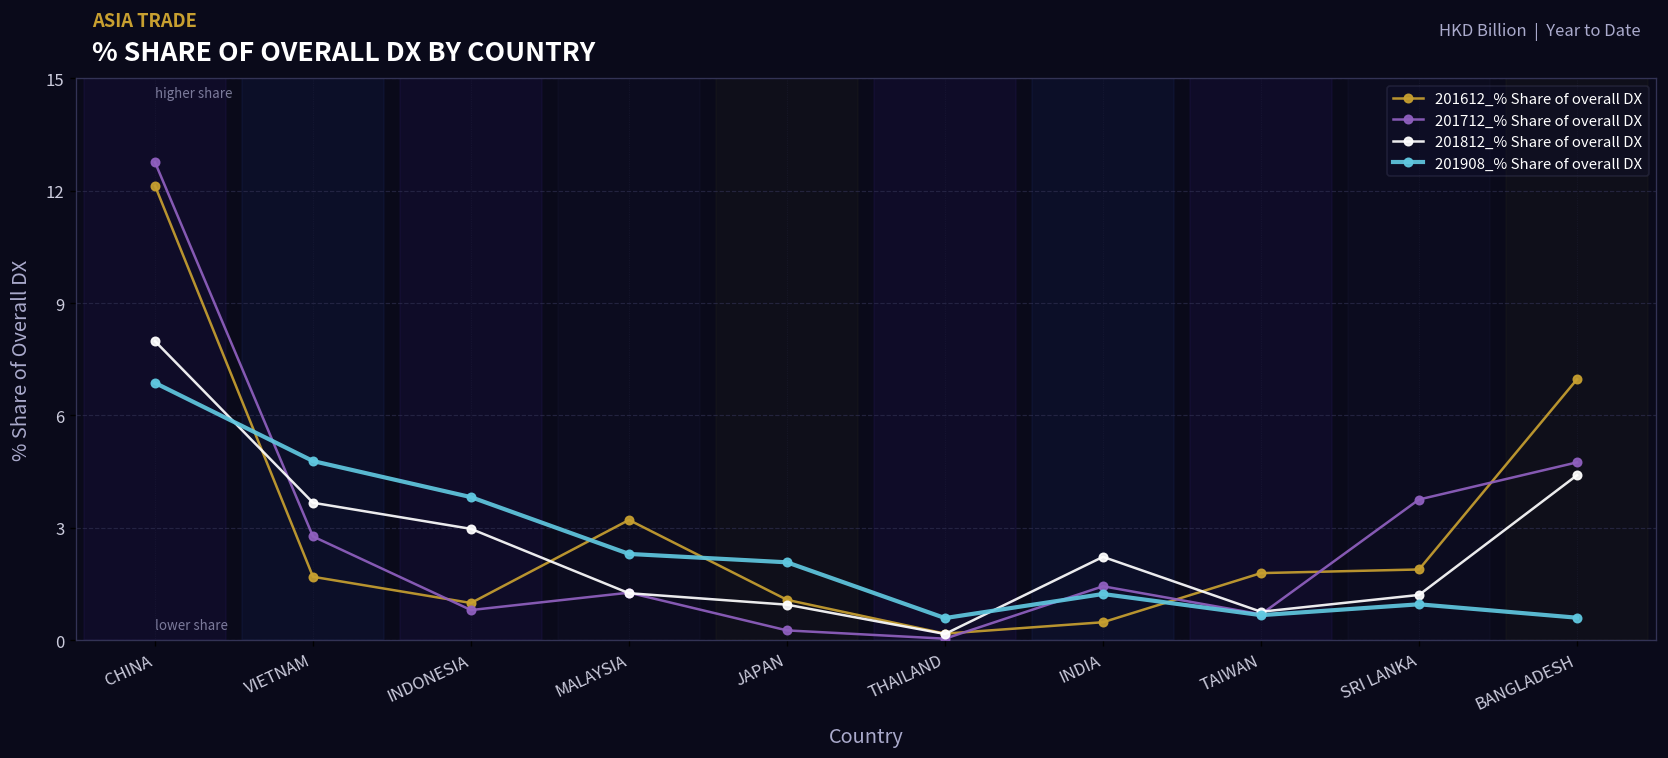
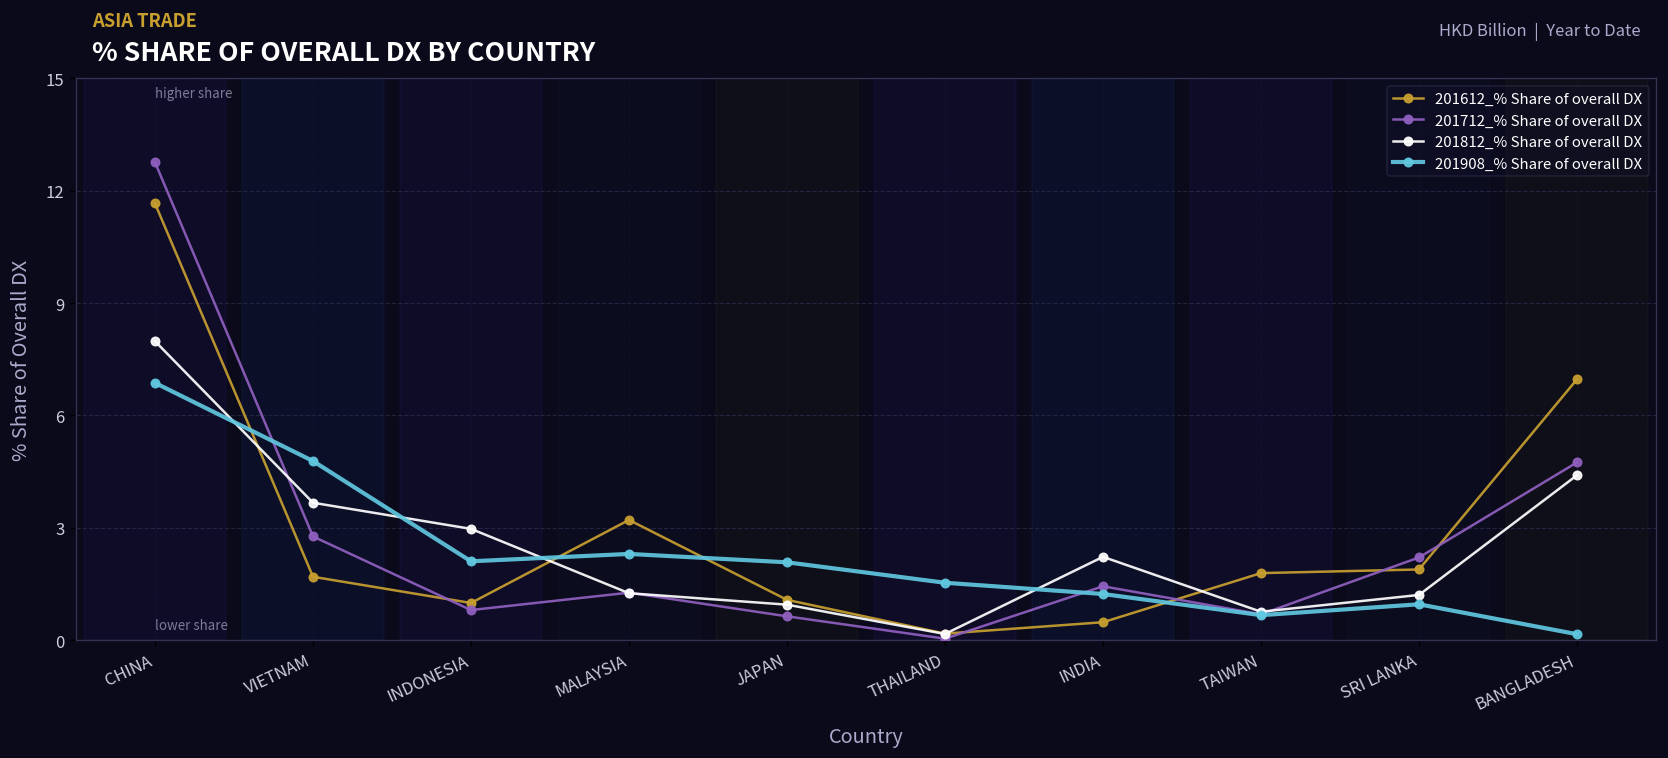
  {
    "201612_% Share of overall DX": {
-     "CHINA": 12.1,
+     "CHINA": 11.7,
      "VIETNAM": 1.7,
      "INDONESIA": 1.0,
      "MALAYSIA": 3.2,
      "JAPAN": 1.1,
      "INDIA": 0.5,
      "TAIWAN": 1.8,
      "SRI LANKA": 1.9,
      "BANGLADESH": 7.0
    },
    "201712_% Share of overall DX": {
      "CHINA": 12.8,
      "VIETNAM": 2.8,
      "INDONESIA": 0.8,
-     "JAPAN": 0.3,
+     "JAPAN": 0.6,
      "THAILAND": 0.0,
      "INDIA": 1.4,
-     "SRI LANKA": 3.8,
+     "SRI LANKA": 2.2,
      "BANGLADESH": 4.7
    },
    "201812_% Share of overall DX": {
      "CHINA": 8.0,
      "VIETNAM": 3.7,
      "INDONESIA": 3.0,
      "JAPAN": 0.9,
      "INDIA": 2.2,
      "SRI LANKA": 1.2,
      "BANGLADESH": 4.4
    },
    "201908_% Share of overall DX": {
      "CHINA": 6.9,
      "VIETNAM": 4.8,
-     "INDONESIA": 3.8,
+     "INDONESIA": 2.1,
      "MALAYSIA": 2.3,
      "JAPAN": 2.1,
-     "THAILAND": 0.6,
+     "THAILAND": 1.5,
      "INDIA": 1.2,
      "SRI LANKA": 1.0,
-     "BANGLADESH": 0.6
+     "BANGLADESH": 0.2
    }
  }
